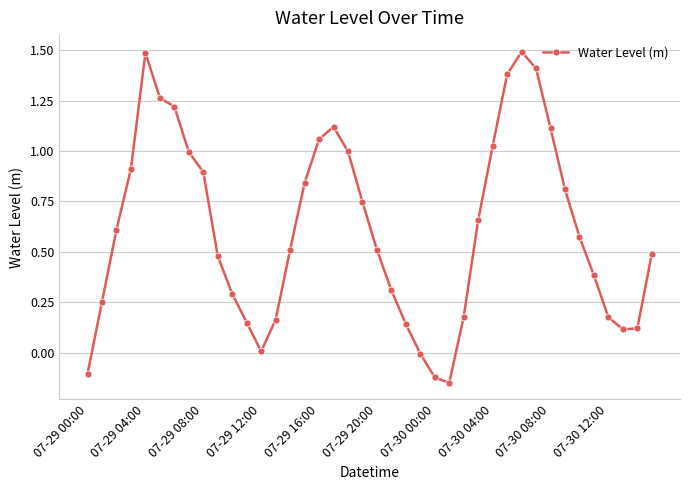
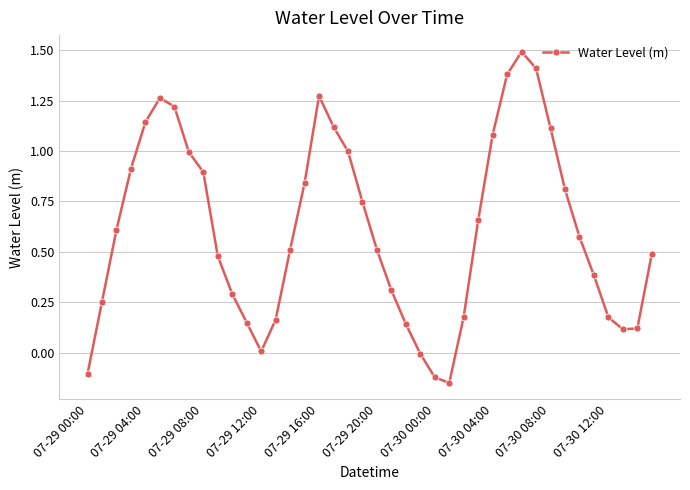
  {
    "07-29 00:00": -0.10,
-   "07-29 04:00": 1.49,
+   "07-29 04:00": 1.14,
    "07-29 08:00": 0.90,
    "07-29 12:00": 0.01,
-   "07-29 16:00": 1.06,
+   "07-29 16:00": 1.27,
    "07-29 20:00": 0.51,
    "07-30 00:00": -0.12,
-   "07-30 04:00": 1.02,
+   "07-30 04:00": 1.08,
    "07-30 08:00": 1.11,
    "07-30 12:00": 0.18
  }
